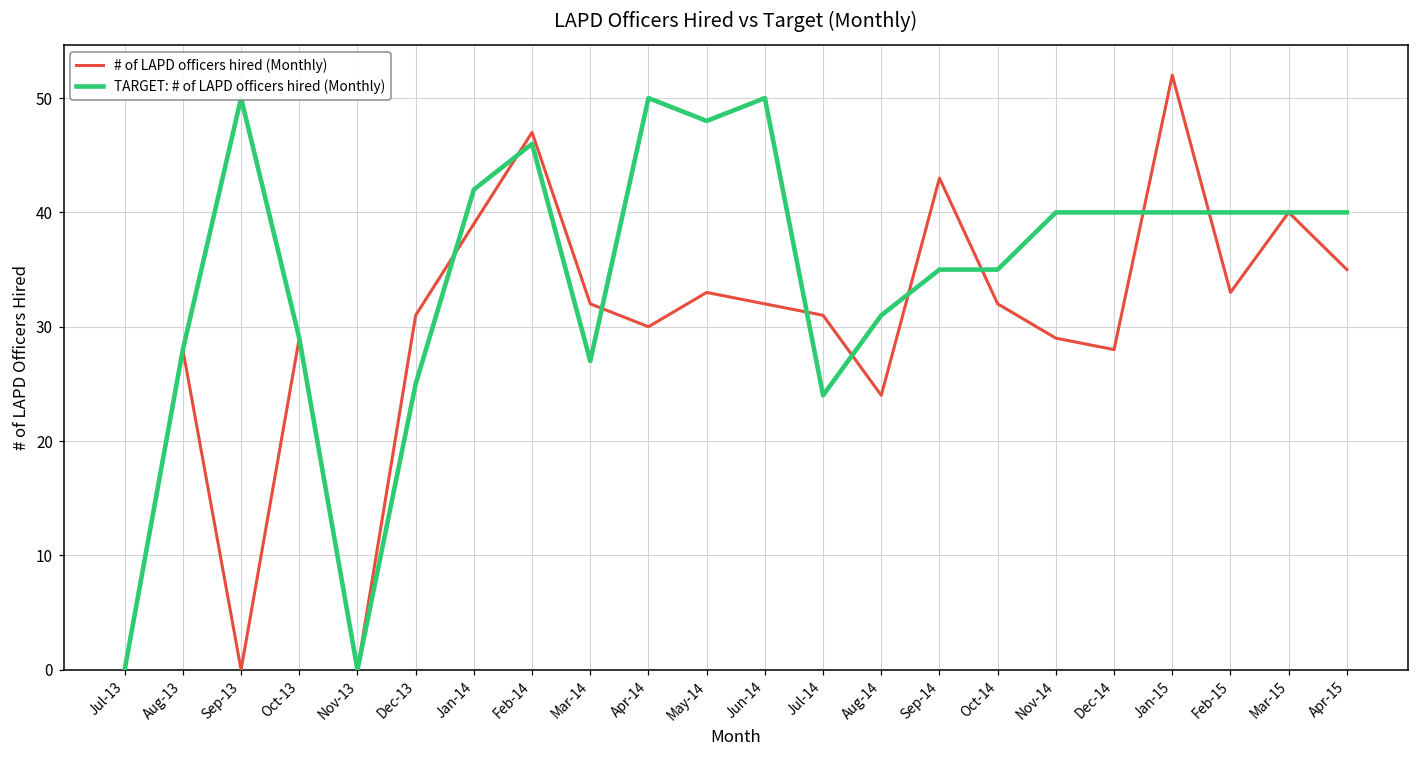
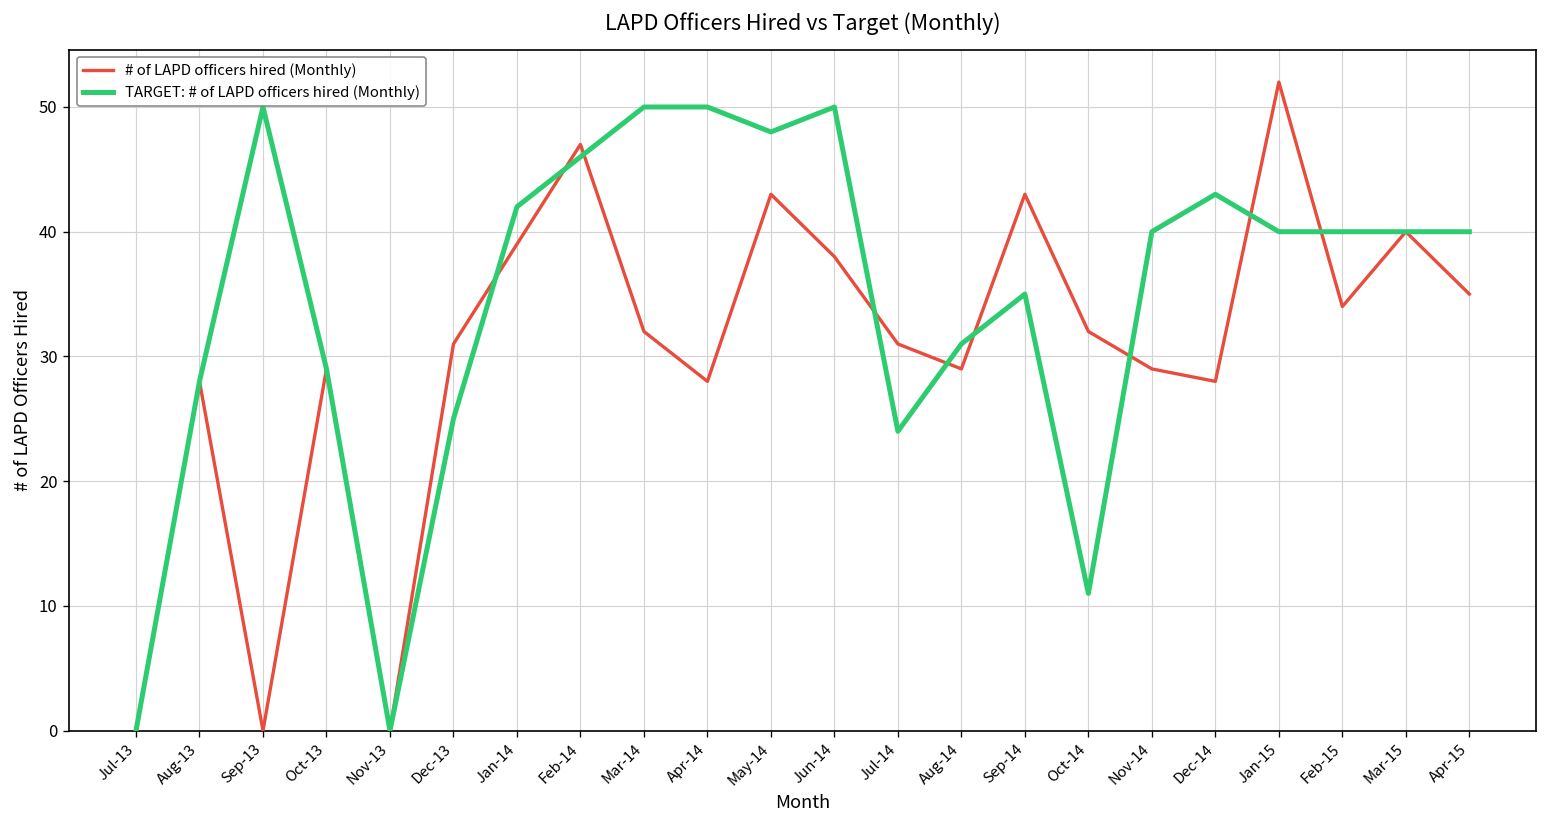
  {
    "# of LAPD officers hired (Monthly)": {
      "Sep-13": 0,
      "Dec-13": 31,
      "Jan-14": 39,
      "Feb-14": 47,
      "Mar-14": 32,
-     "Apr-14": 30,
-     "May-14": 33,
-     "Jun-14": 32,
+     "Apr-14": 28,
+     "May-14": 43,
+     "Jun-14": 38,
      "Jul-14": 31,
-     "Aug-14": 24,
+     "Aug-14": 29,
      "Sep-14": 43,
      "Oct-14": 32,
      "Nov-14": 29,
      "Dec-14": 28,
      "Jan-15": 52,
-     "Feb-15": 33,
+     "Feb-15": 34,
      "Apr-15": 35
    },
    "TARGET: # of LAPD officers hired (Monthly)": {
      "Dec-13": 25,
      "Jan-14": 42,
      "Feb-14": 46,
-     "Mar-14": 27,
+     "Mar-14": 50,
      "Apr-14": 50,
      "May-14": 48,
      "Jun-14": 50,
      "Jul-14": 24,
      "Aug-14": 31,
      "Sep-14": 35,
-     "Oct-14": 35,
+     "Oct-14": 11,
      "Nov-14": 40,
-     "Dec-14": 40,
+     "Dec-14": 43,
      "Jan-15": 40,
      "Feb-15": 40,
      "Apr-15": 40
    }
  }
